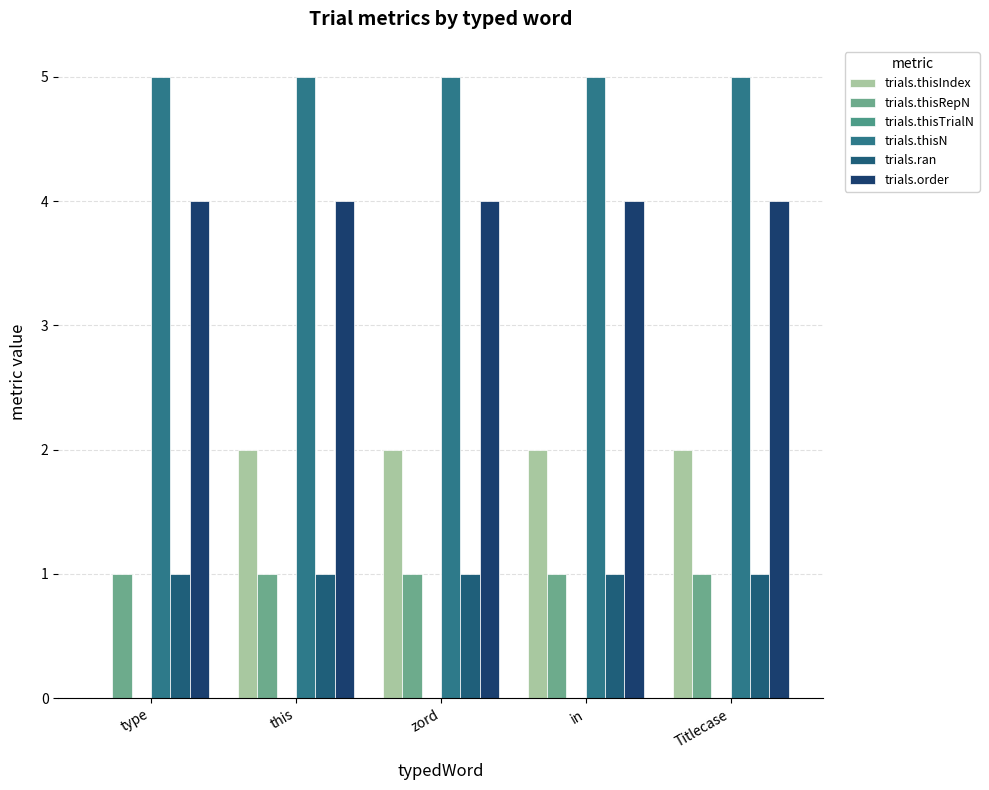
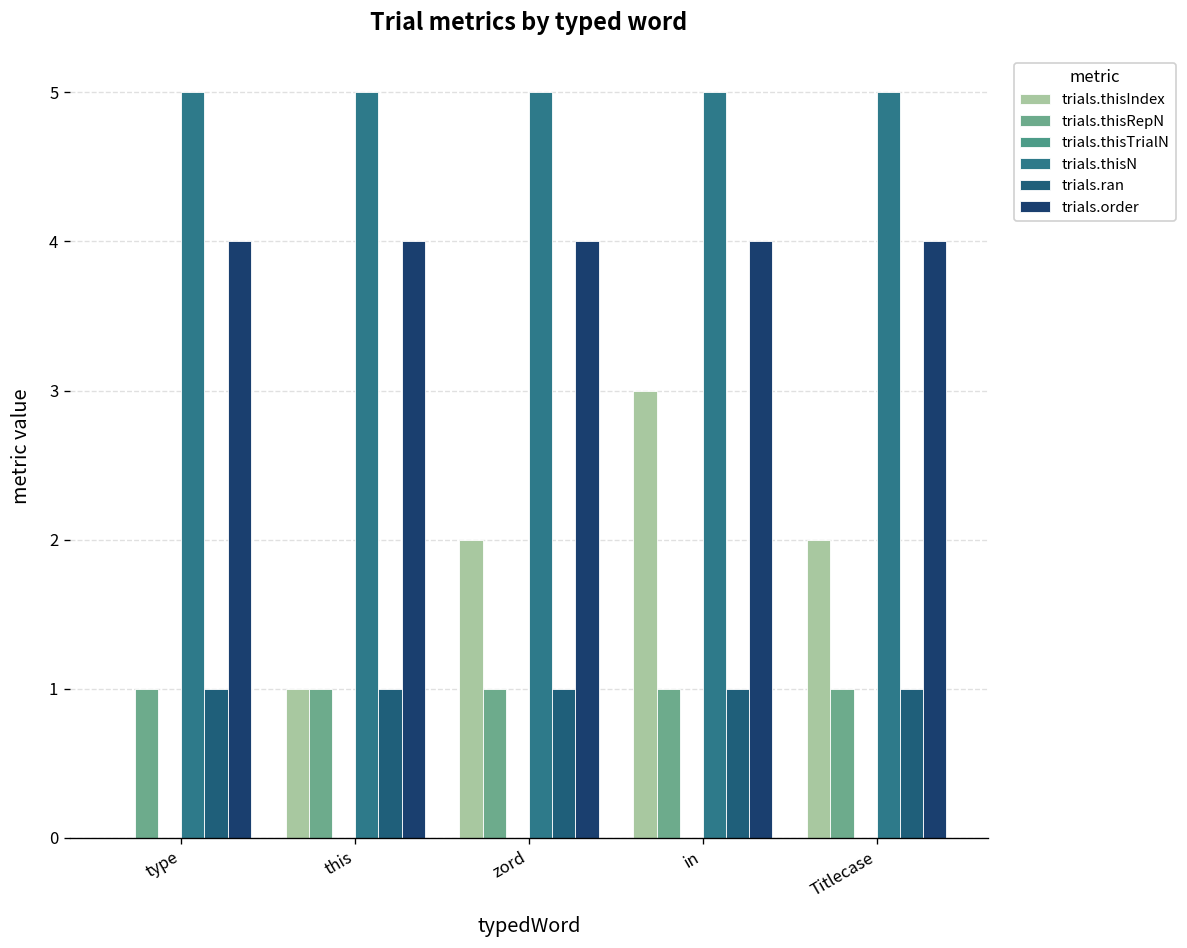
  {
    "trials.thisIndex": {
      "type": 0,
-     "this": 2,
+     "this": 1,
      "zord": 2,
-     "in": 2,
+     "in": 3,
      "Titlecase": 2
    }
  }
